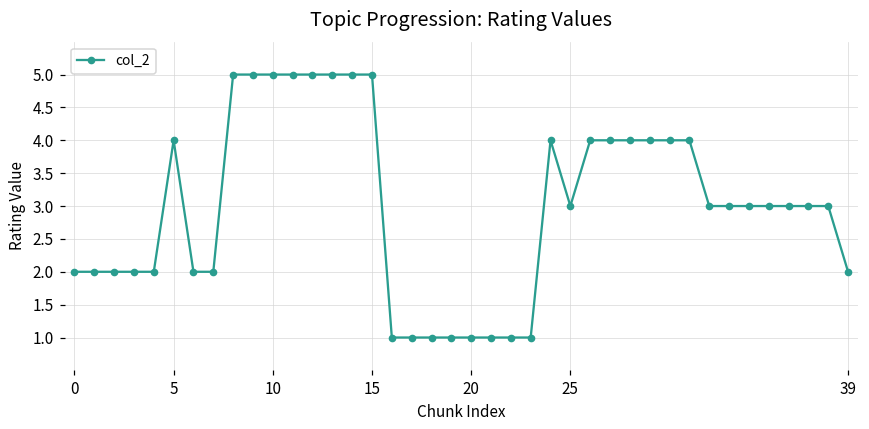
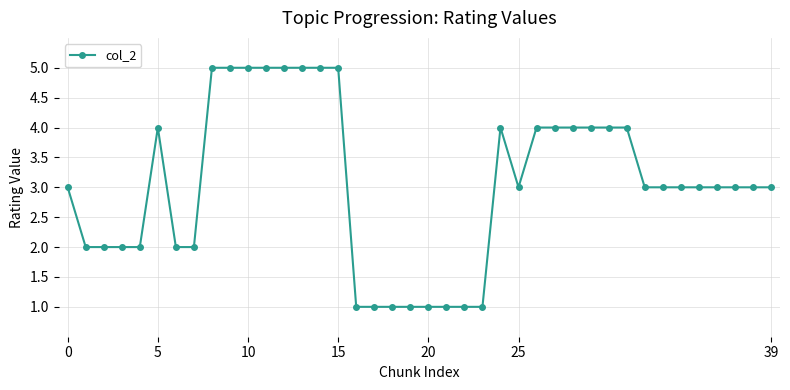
  {
-   "0": 2,
+   "0": 3,
    "5": 4,
    "10": 5,
    "15": 5,
    "20": 1,
    "25": 3,
-   "39": 2
+   "39": 3
  }
